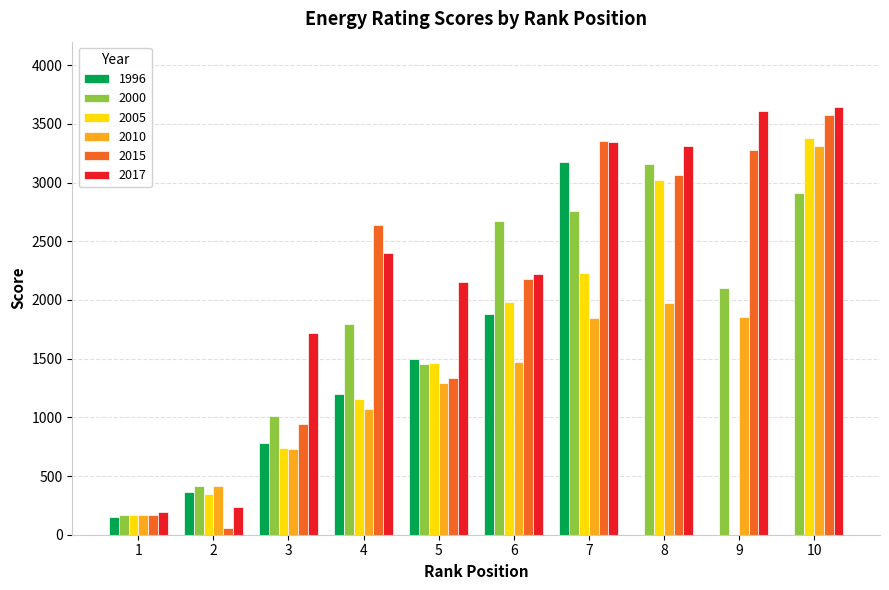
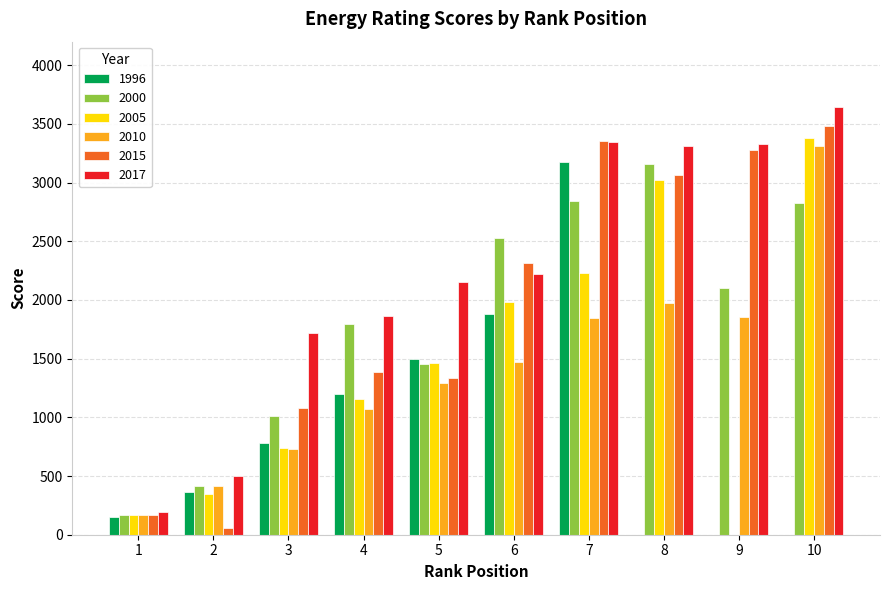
  {
    "1996": {
      "1": 150,
      "2": 360,
      "3": 780,
      "4": 1200,
      "5": 1500,
      "6": 1880,
      "7": 3180,
      "8": 0,
      "9": 0,
      "10": 0
    },
    "2000": {
      "1": 170,
      "2": 420,
      "3": 1010,
      "4": 1800,
      "5": 1460,
-     "6": 2670,
-     "7": 2760,
+     "6": 2530,
+     "7": 2840,
      "8": 3160,
      "9": 2100,
-     "10": 2910
+     "10": 2830
    },
    "2015": {
      "1": 170,
      "2": 60,
-     "3": 940,
-     "4": 2640,
+     "3": 1080,
+     "4": 1390,
      "5": 1340,
-     "6": 2180,
+     "6": 2310,
      "7": 3350,
      "8": 3070,
      "9": 3280,
-     "10": 3570
+     "10": 3480
    },
    "2017": {
      "1": 190,
-     "2": 240,
+     "2": 500,
      "3": 1720,
-     "4": 2400,
+     "4": 1860,
      "5": 2150,
      "6": 2220,
      "7": 3350,
      "8": 3310,
-     "9": 3610,
+     "9": 3330,
      "10": 3640
    }
  }
